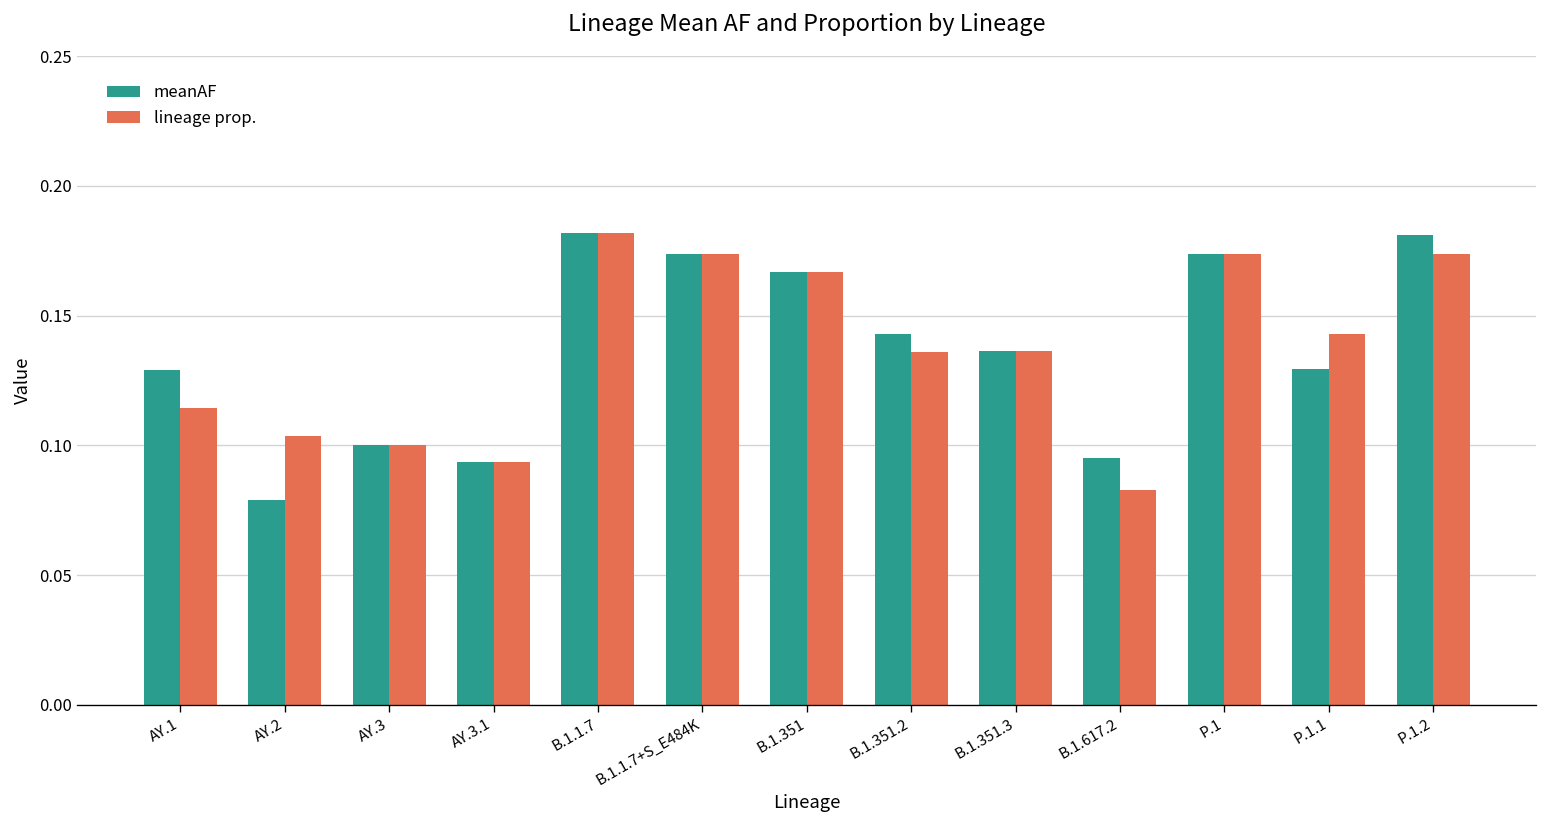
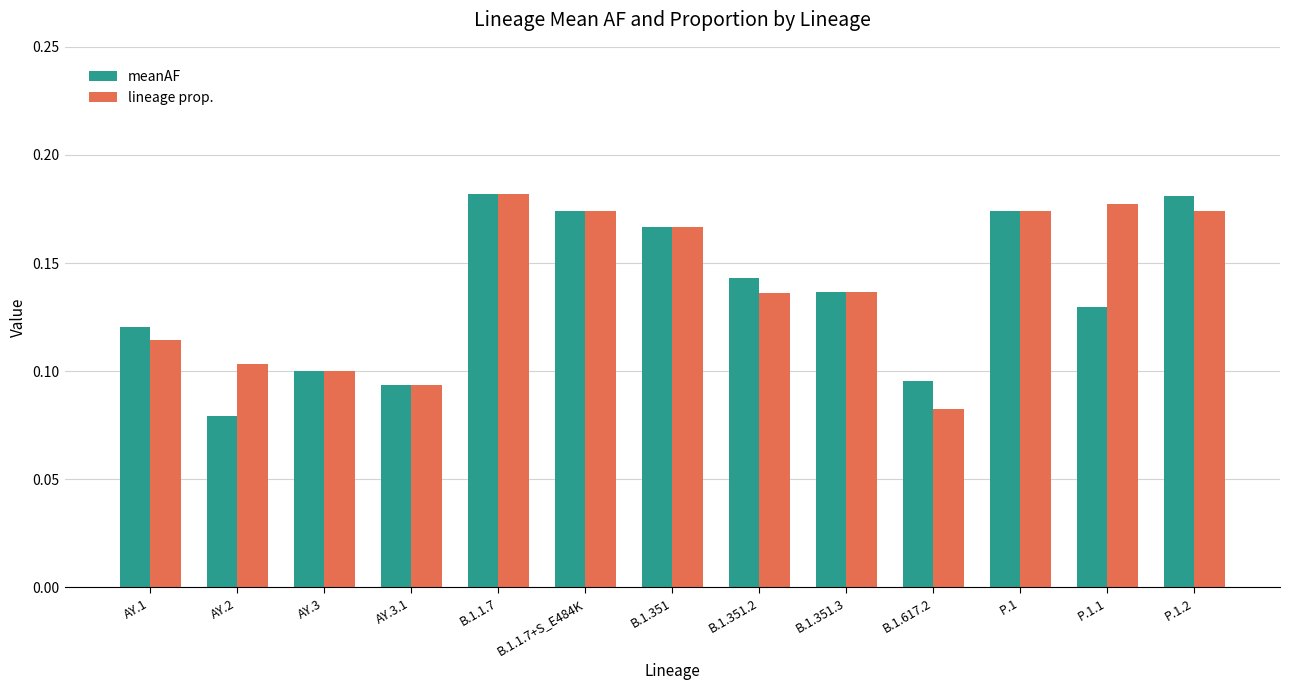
  {
    "meanAF": {
-     "AY.1": 0.129,
+     "AY.1": 0.120,
      "AY.2": 0.079,
      "AY.3": 0.100,
      "AY.3.1": 0.094,
      "B.1.1.7": 0.182,
      "B.1.1.7+S_E484K": 0.174,
      "B.1.351": 0.167,
      "B.1.351.2": 0.143,
      "B.1.351.3": 0.136,
      "B.1.617.2": 0.095,
      "P.1": 0.174,
      "P.1.1": 0.130,
      "P.1.2": 0.181
    },
    "lineage prop.": {
      "AY.1": 0.114,
      "AY.2": 0.103,
      "AY.3": 0.100,
      "AY.3.1": 0.094,
      "B.1.1.7": 0.182,
      "B.1.1.7+S_E484K": 0.174,
      "B.1.351": 0.167,
      "B.1.351.2": 0.136,
      "B.1.351.3": 0.136,
      "B.1.617.2": 0.083,
      "P.1": 0.174,
-     "P.1.1": 0.143,
+     "P.1.1": 0.177,
      "P.1.2": 0.174
    }
  }
